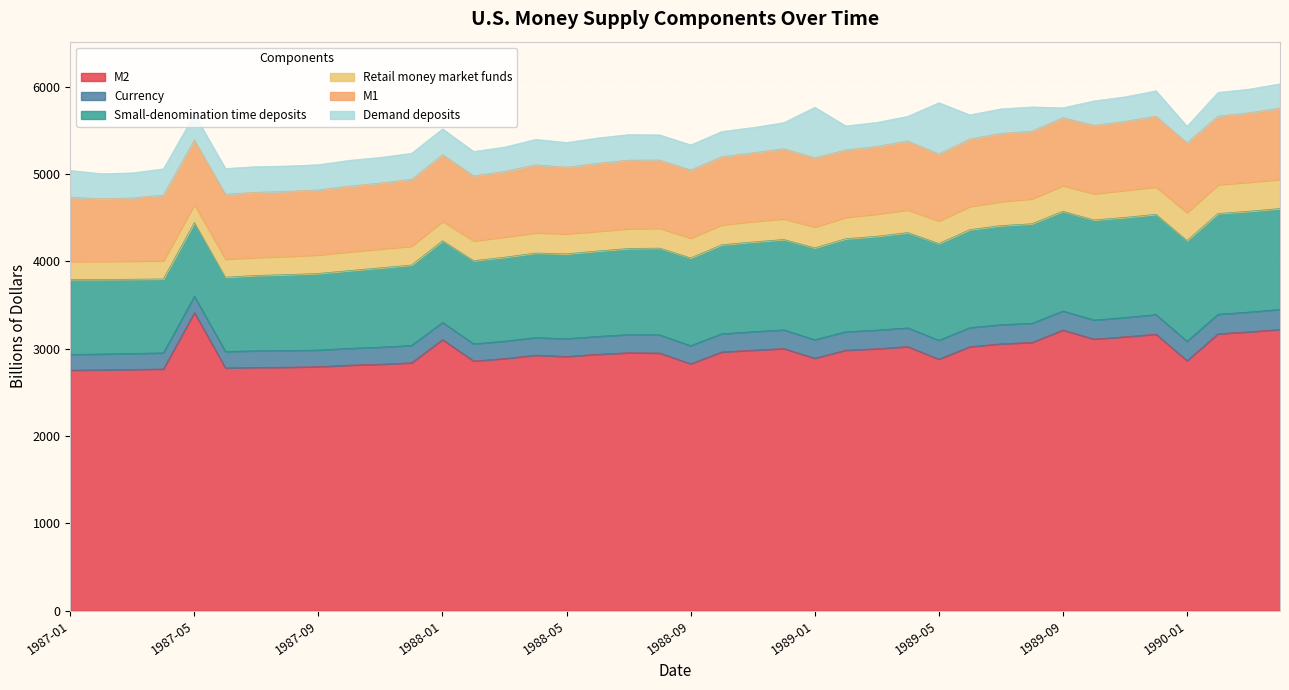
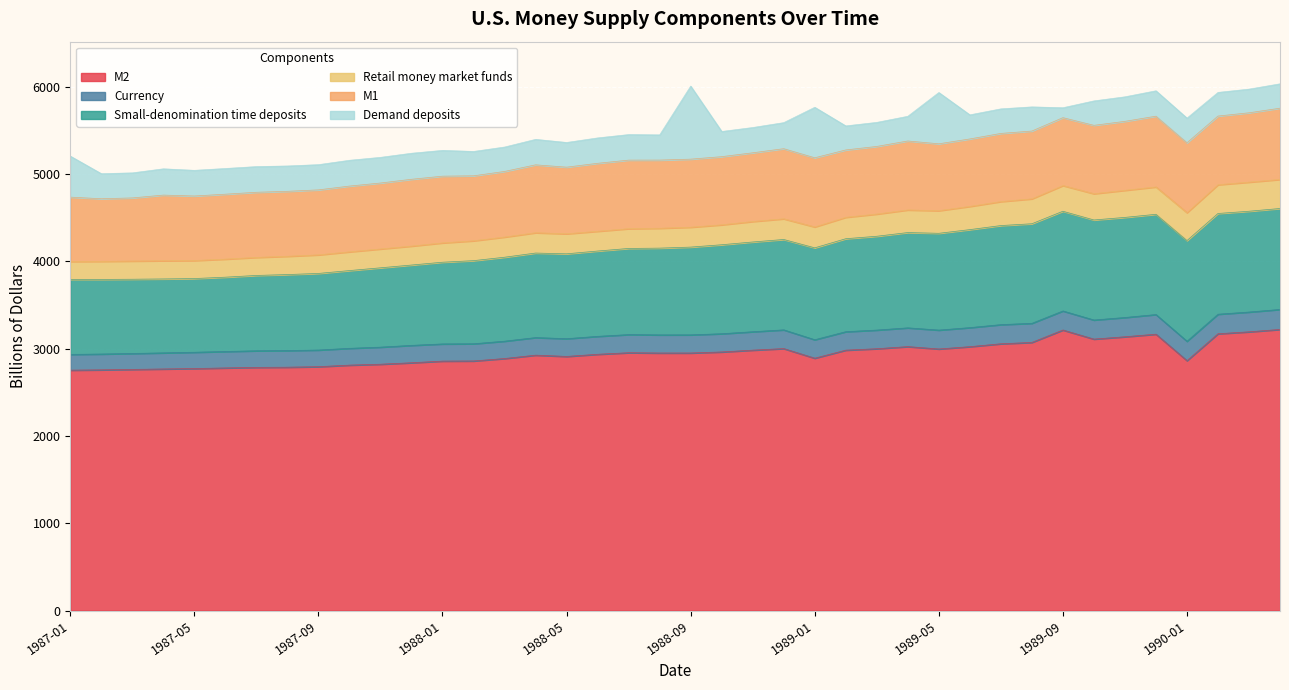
  {
    "M2": {
      "1987-01": 2800,
-     "1987-05": 3400,
+     "1987-05": 2800,
      "1987-09": 2800,
-     "1988-01": 3100,
+     "1988-01": 2900,
      "1988-05": 2900,
-     "1988-09": 2800,
+     "1988-09": 3000,
      "1989-01": 2900,
-     "1989-05": 2900,
+     "1989-05": 3000,
      "1989-09": 3200,
      "1990-01": 2900
    },
    "Demand deposits": {
-     "1987-01": 300,
+     "1987-01": 500,
      "1987-09": 300,
      "1988-01": 300,
      "1988-05": 300,
-     "1988-09": 300,
+     "1988-09": 800,
      "1989-01": 600,
      "1989-05": 600,
      "1989-09": 100,
-     "1990-01": 200
+     "1990-01": 300
    }
  }
